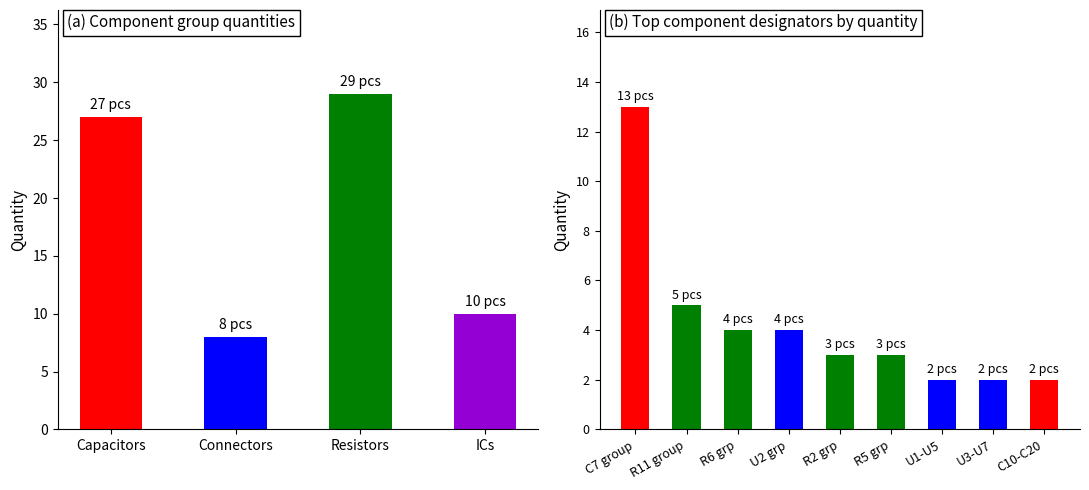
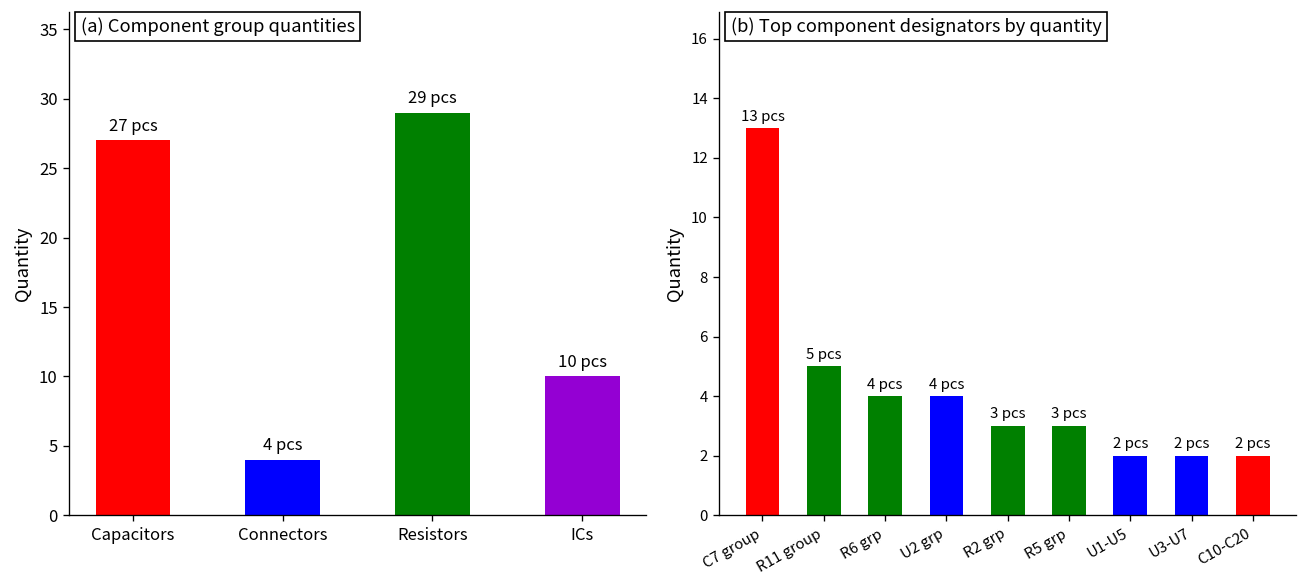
  {
    "(a) Component group quantities": {
      "Capacitors": 27,
-     "Connectors": 8,
+     "Connectors": 4,
      "Resistors": 29,
      "ICs": 10
    },
    "(b) Top component designators by quantity": {
      "C7 group": 13,
      "R11 group": 5,
      "R6 grp": 4,
      "U2 grp": 4,
      "R2 grp": 3,
      "R5 grp": 3,
      "U1-U5": 2,
      "U3-U7": 2,
      "C10-C20": 2
    }
  }
